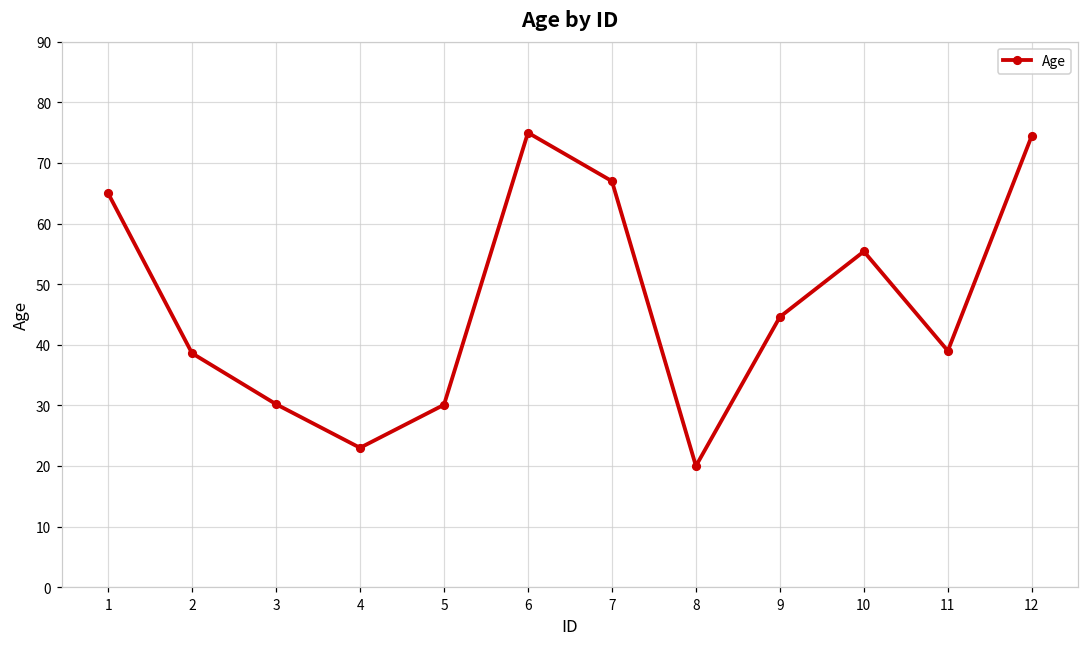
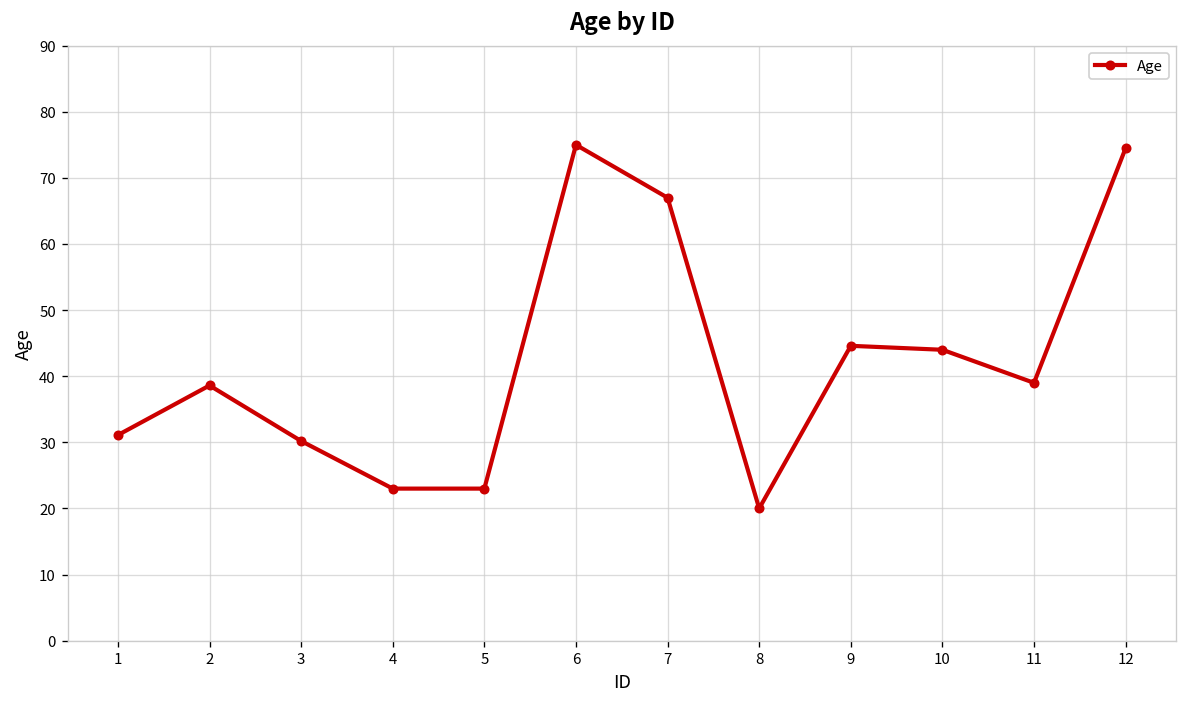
  {
-   "1": 65,
+   "1": 31,
    "2": 39,
    "3": 30,
    "4": 23,
-   "5": 30,
+   "5": 23,
    "6": 75,
    "7": 67,
    "8": 20,
    "9": 45,
-   "10": 55,
+   "10": 44,
    "11": 39,
    "12": 75
  }
